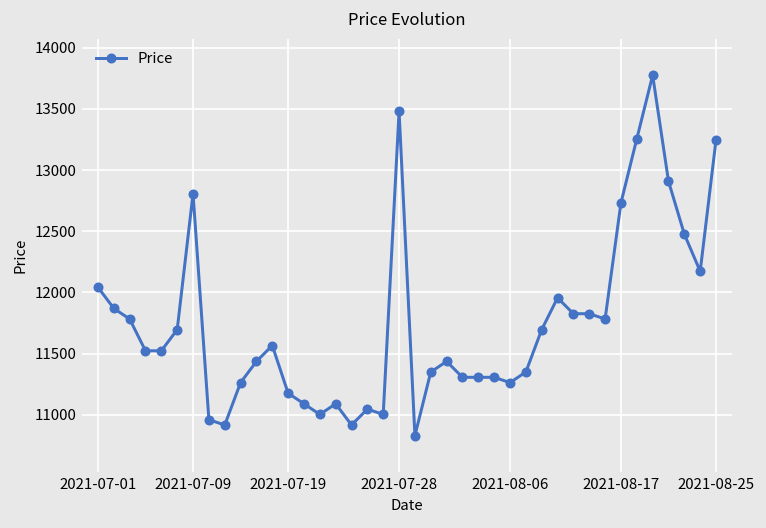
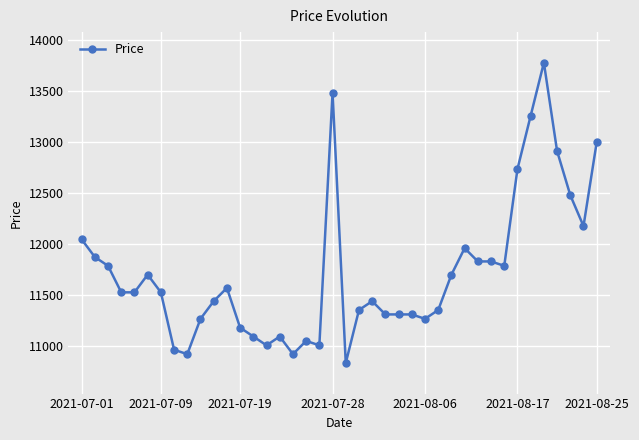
  {
    "2021-07-01": 12040,
-   "2021-07-09": 12810,
+   "2021-07-09": 11520,
    "2021-07-19": 11180,
    "2021-07-28": 13480,
    "2021-08-06": 11260,
    "2021-08-17": 12730,
-   "2021-08-25": 13250
+   "2021-08-25": 13000
  }
